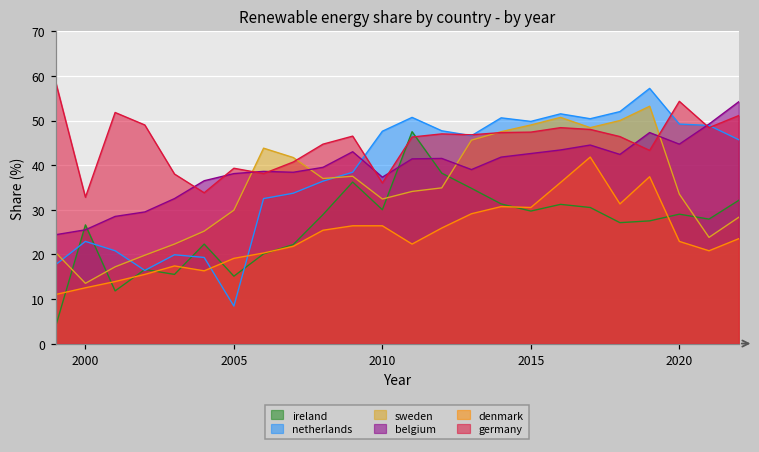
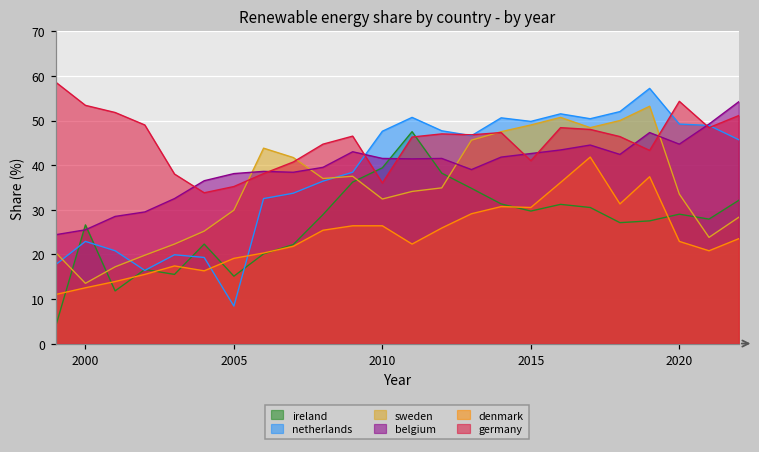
  {
    "ireland": {
      "2000": 27,
      "2005": 15,
-     "2010": 30,
+     "2010": 39,
      "2015": 30,
      "2020": 29
    },
    "netherlands": {
      "2000": 23,
      "2005": 8,
      "2010": 48,
      "2015": 50,
      "2020": 49
    },
    "belgium": {
      "2000": 26,
      "2005": 38,
-     "2010": 37,
+     "2010": 42,
      "2015": 43,
      "2020": 45
    },
    "germany": {
-     "2000": 33,
-     "2005": 39,
+     "2000": 53,
+     "2005": 35,
      "2010": 36,
-     "2015": 47,
+     "2015": 41,
      "2020": 54
    }
  }
